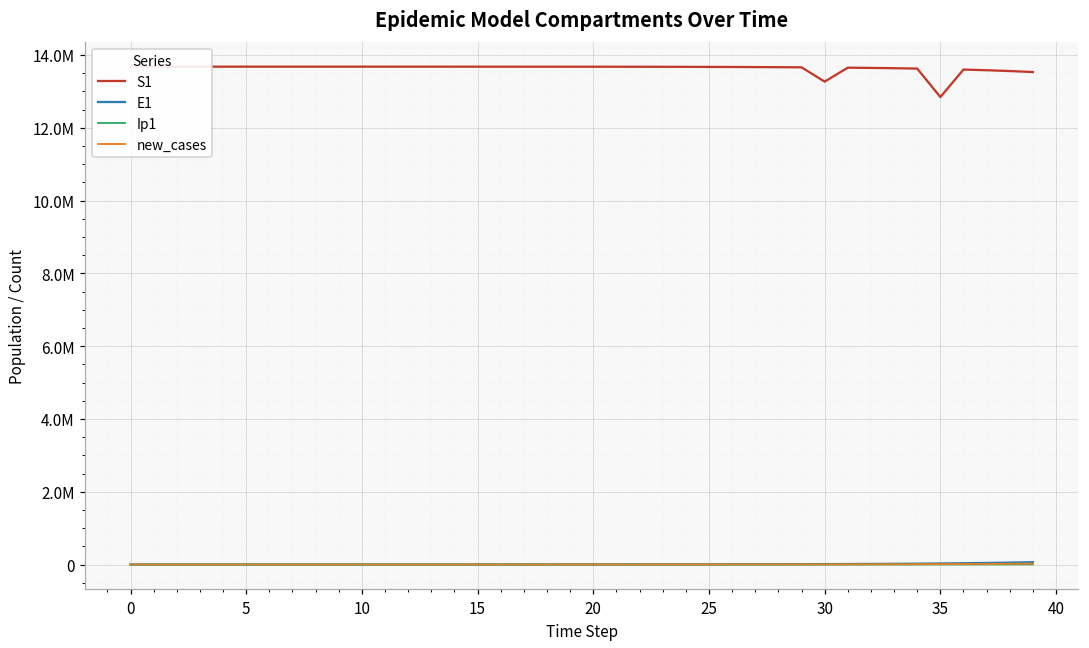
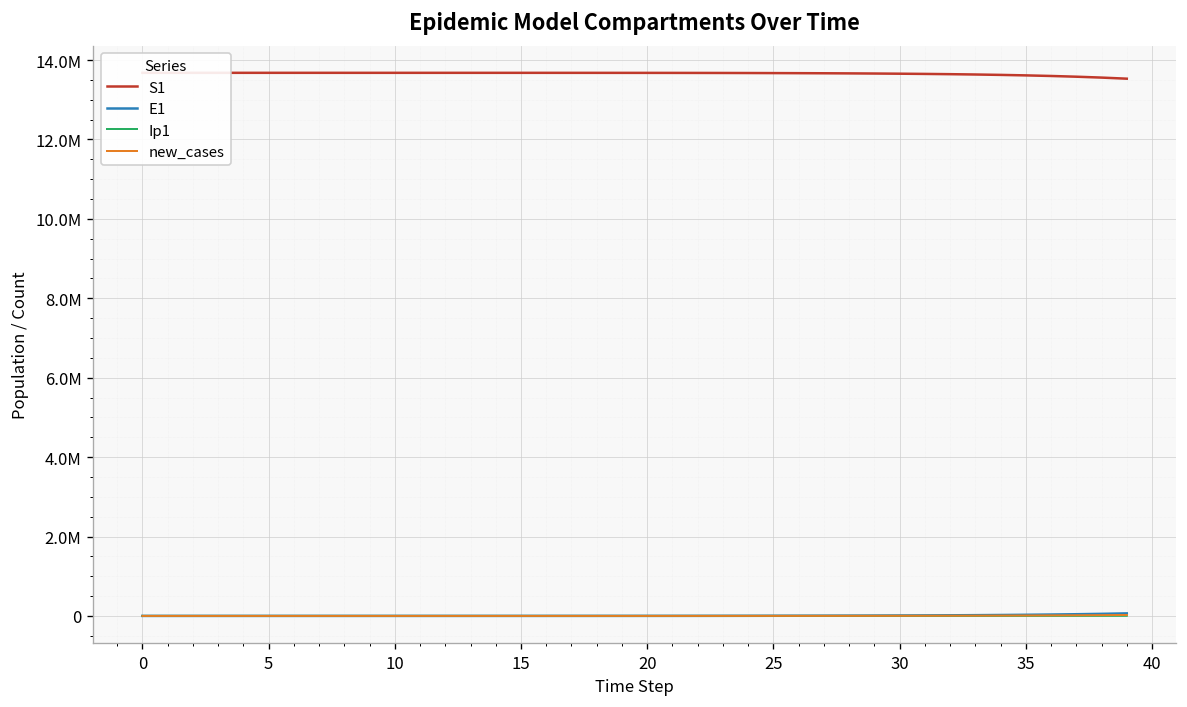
  {
    "S1": {
      "5": 13700000,
      "10": 13700000,
      "15": 13700000,
      "20": 13700000,
      "25": 13700000,
-     "30": 13300000,
-     "35": 12800000
+     "30": 13700000,
+     "35": 13600000
    }
  }
